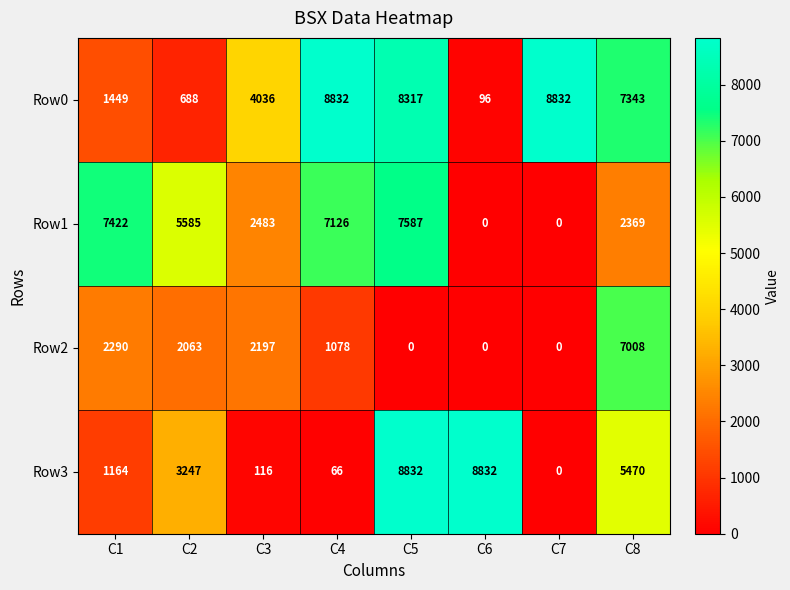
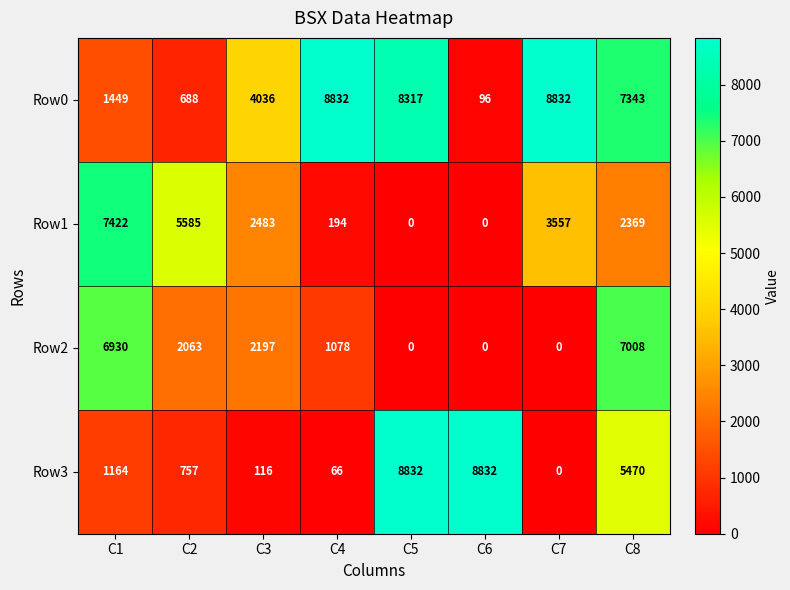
  {
    "Row0": {
      "C1": 1449,
      "C2": 688,
      "C3": 4036,
      "C4": 8832,
      "C5": 8317,
      "C6": 96,
      "C7": 8832,
      "C8": 7343
    },
    "Row1": {
      "C1": 7422,
      "C2": 5585,
      "C3": 2483,
-     "C4": 7126,
-     "C5": 7587,
+     "C4": 194,
+     "C5": 0,
      "C6": 0,
-     "C7": 0,
+     "C7": 3557,
      "C8": 2369
    },
    "Row2": {
-     "C1": 2290,
+     "C1": 6930,
      "C2": 2063,
      "C3": 2197,
      "C4": 1078,
      "C5": 0,
      "C6": 0,
      "C7": 0,
      "C8": 7008
    },
    "Row3": {
      "C1": 1164,
-     "C2": 3247,
+     "C2": 757,
      "C3": 116,
      "C4": 66,
      "C5": 8832,
      "C6": 8832,
      "C7": 0,
      "C8": 5470
    }
  }
